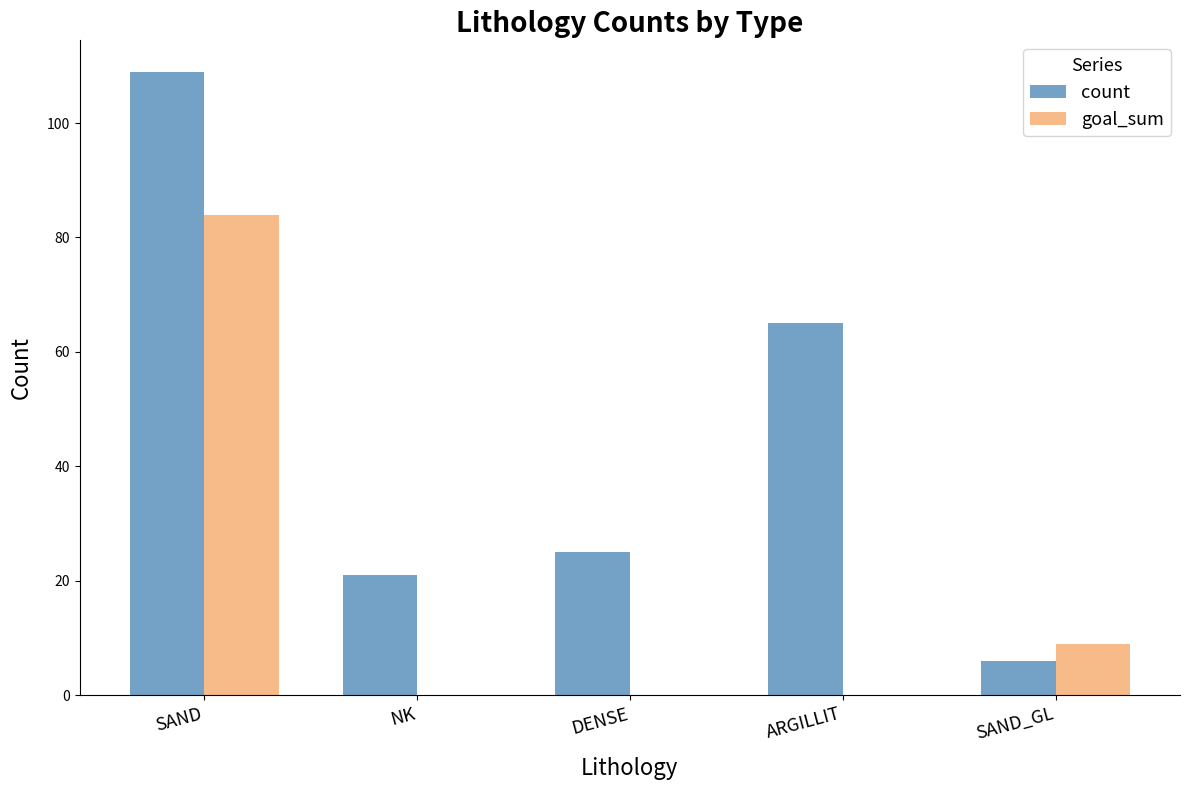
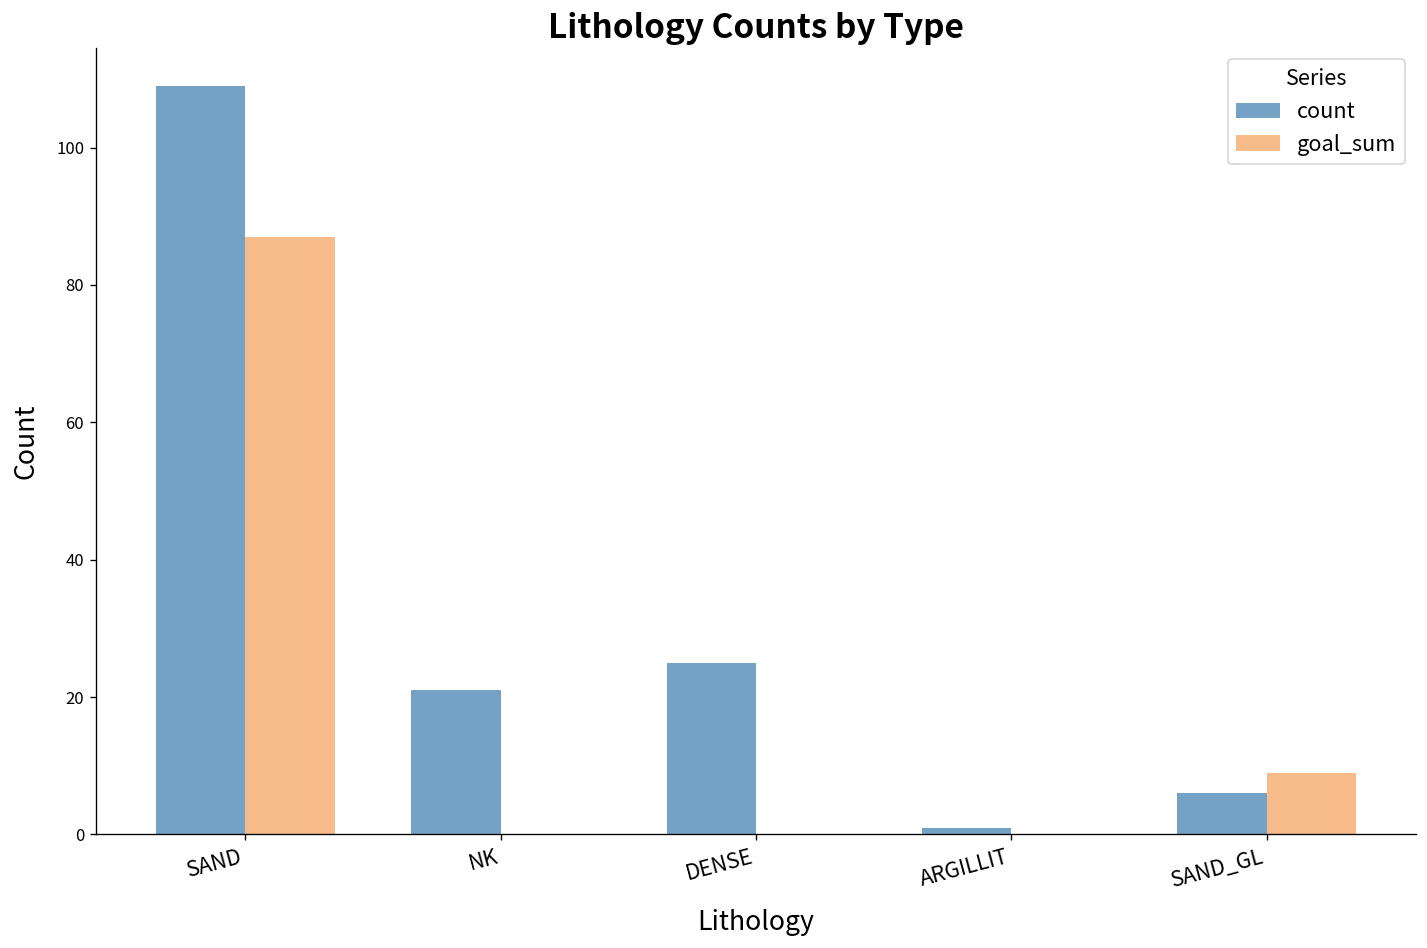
  {
    "count": {
      "SAND": 109,
      "NK": 21,
      "DENSE": 25,
-     "ARGILLIT": 65,
+     "ARGILLIT": 1,
      "SAND_GL": 6
    },
    "goal_sum": {
-     "SAND": 84,
+     "SAND": 87,
      "NK": 0,
      "DENSE": 0,
      "ARGILLIT": 0,
      "SAND_GL": 9
    }
  }
